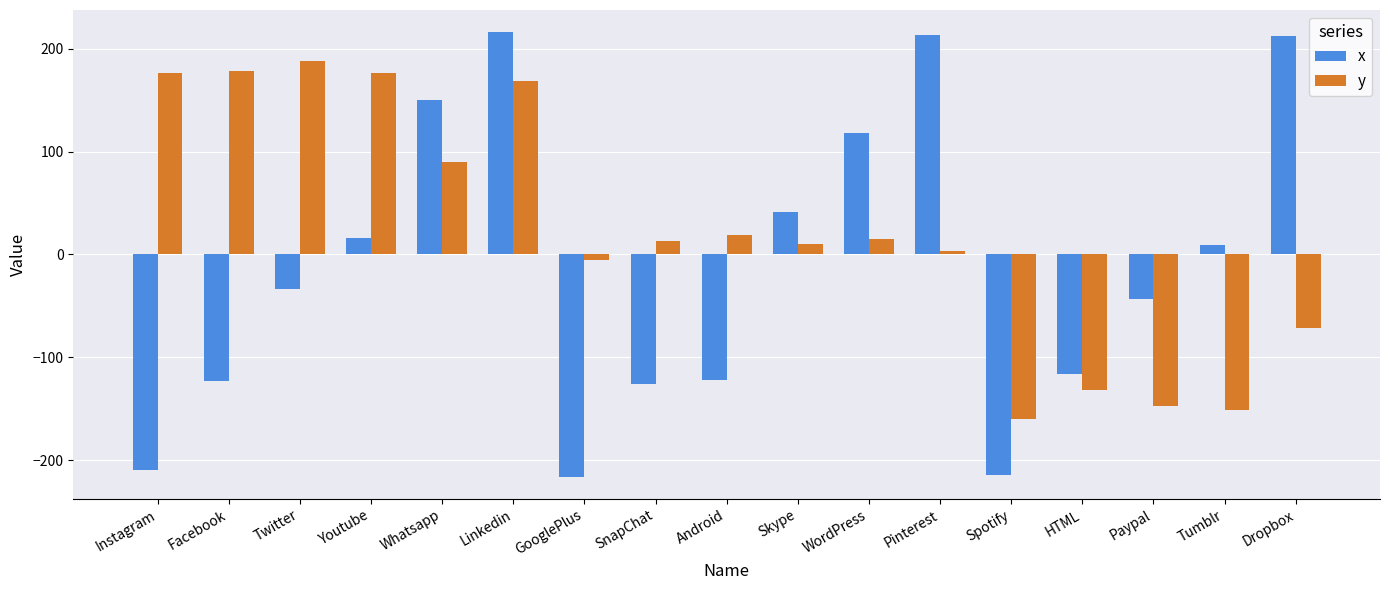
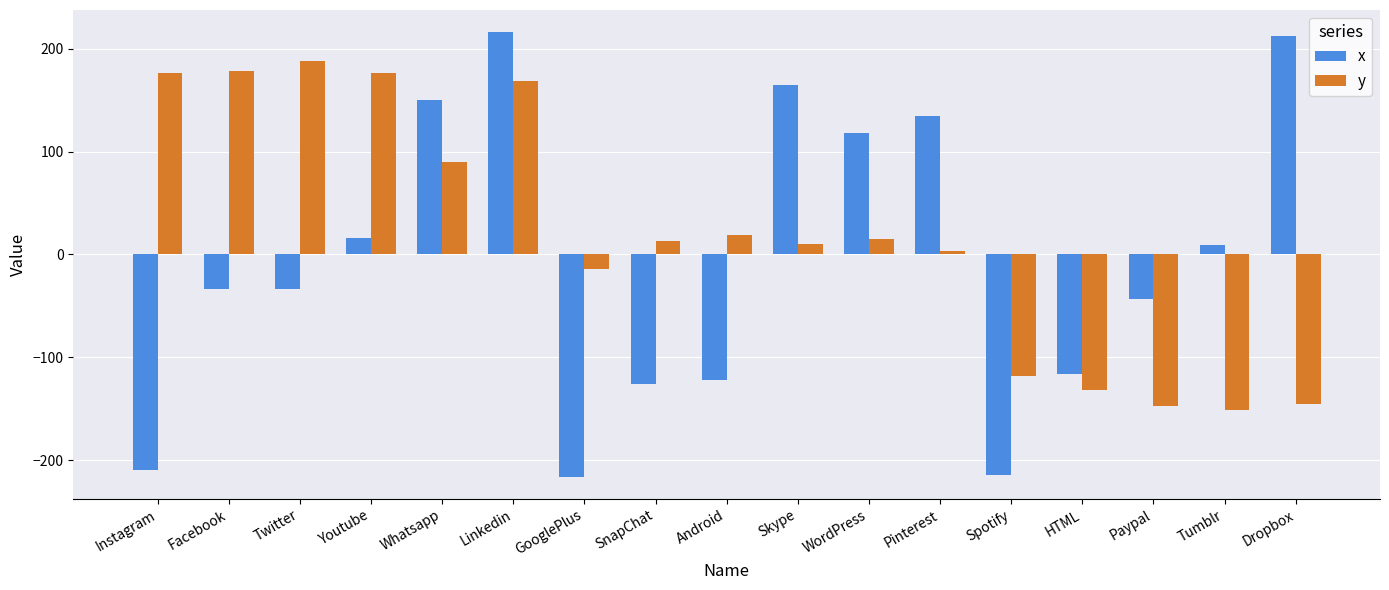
  {
    "x": {
      "Instagram": -210,
-     "Facebook": -123,
+     "Facebook": -34,
      "Twitter": -34,
      "Youtube": 16,
      "Whatsapp": 151,
      "Linkedin": 216,
      "GooglePlus": -216,
      "SnapChat": -126,
      "Android": -122,
-     "Skype": 41,
+     "Skype": 165,
      "WordPress": 118,
-     "Pinterest": 213,
+     "Pinterest": 135,
      "Spotify": -214,
      "HTML": -116,
      "Paypal": -43,
      "Tumblr": 9,
      "Dropbox": 212
    },
    "y": {
      "Instagram": 176,
      "Facebook": 178,
      "Twitter": 188,
      "Youtube": 176,
      "Whatsapp": 90,
      "Linkedin": 169,
-     "GooglePlus": -5,
+     "GooglePlus": -14,
      "SnapChat": 13,
      "Android": 19,
      "Skype": 10,
      "WordPress": 15,
      "Pinterest": 3,
-     "Spotify": -160,
+     "Spotify": -118,
      "HTML": -132,
      "Paypal": -147,
      "Tumblr": -151,
-     "Dropbox": -72
+     "Dropbox": -145
    }
  }
